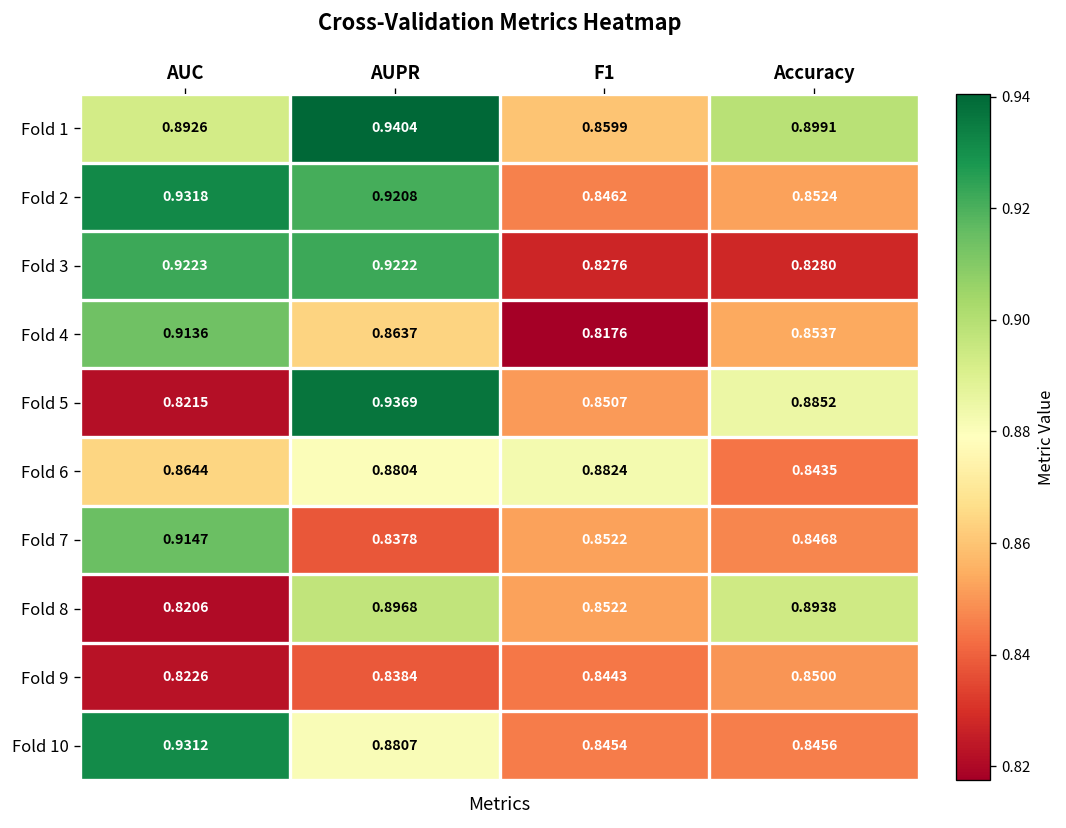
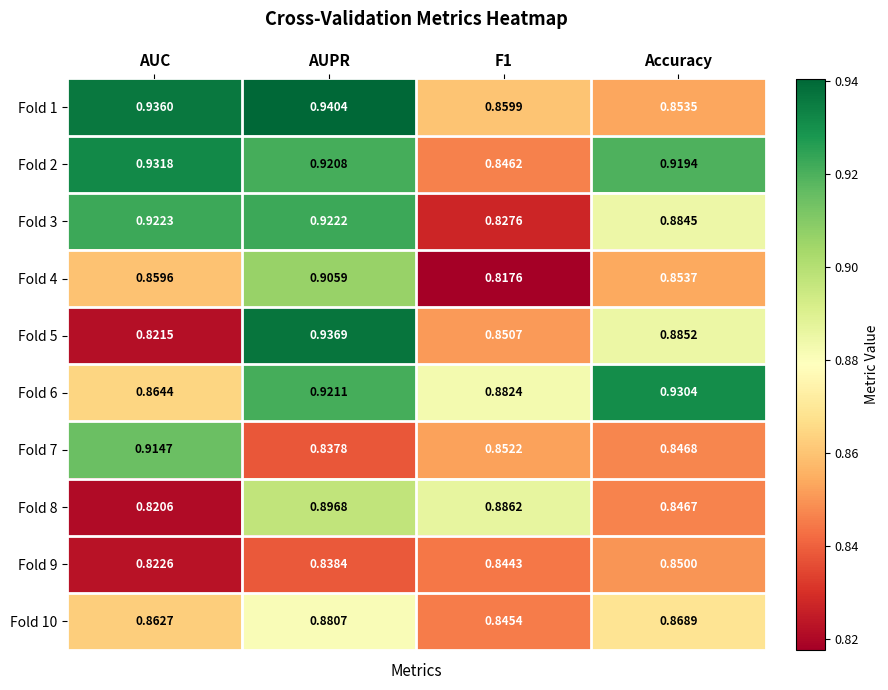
  {
    "Fold 1": {
-     "AUC": 0.8926,
+     "AUC": 0.9360,
      "AUPR": 0.9404,
      "F1": 0.8599,
-     "Accuracy": 0.8991
+     "Accuracy": 0.8535
    },
    "Fold 2": {
      "AUC": 0.9318,
      "AUPR": 0.9208,
      "F1": 0.8462,
-     "Accuracy": 0.8524
+     "Accuracy": 0.9194
    },
    "Fold 3": {
      "AUC": 0.9223,
      "AUPR": 0.9222,
      "F1": 0.8276,
-     "Accuracy": 0.8280
+     "Accuracy": 0.8845
    },
    "Fold 4": {
-     "AUC": 0.9136,
-     "AUPR": 0.8637,
+     "AUC": 0.8596,
+     "AUPR": 0.9059,
      "F1": 0.8176,
      "Accuracy": 0.8537
    },
    "Fold 5": {
      "AUC": 0.8215,
      "AUPR": 0.9369,
      "F1": 0.8507,
      "Accuracy": 0.8852
    },
    "Fold 6": {
      "AUC": 0.8644,
-     "AUPR": 0.8804,
+     "AUPR": 0.9211,
      "F1": 0.8824,
-     "Accuracy": 0.8435
+     "Accuracy": 0.9304
    },
    "Fold 7": {
      "AUC": 0.9147,
      "AUPR": 0.8378,
      "F1": 0.8522,
      "Accuracy": 0.8468
    },
    "Fold 8": {
      "AUC": 0.8206,
      "AUPR": 0.8968,
-     "F1": 0.8522,
-     "Accuracy": 0.8938
+     "F1": 0.8862,
+     "Accuracy": 0.8467
    },
    "Fold 9": {
      "AUC": 0.8226,
      "AUPR": 0.8384,
      "F1": 0.8443,
      "Accuracy": 0.8500
    },
    "Fold 10": {
-     "AUC": 0.9312,
+     "AUC": 0.8627,
      "AUPR": 0.8807,
      "F1": 0.8454,
-     "Accuracy": 0.8456
+     "Accuracy": 0.8689
    }
  }
